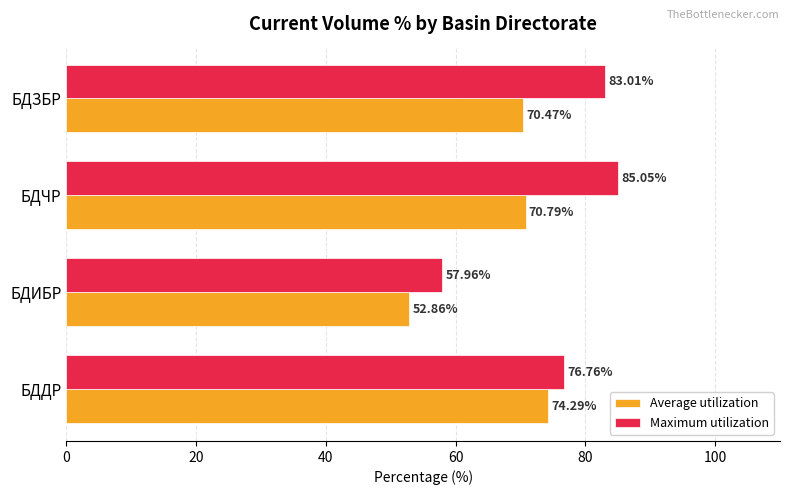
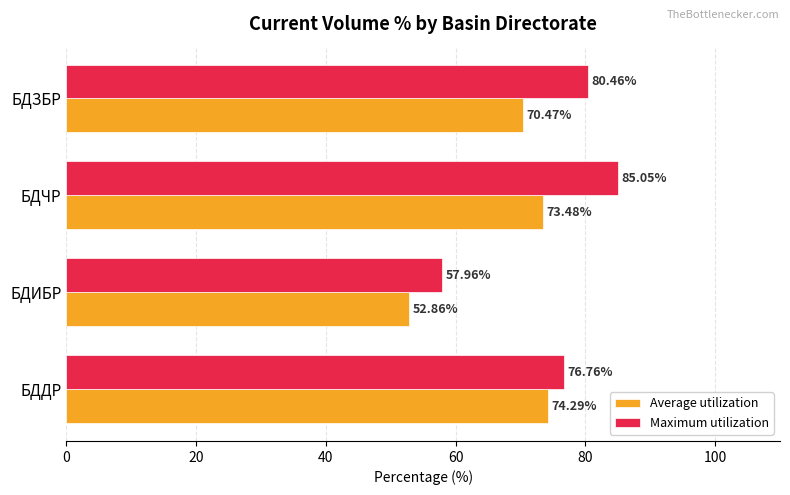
  {
    "Average utilization": {
      "БДЗБР": "70.47%",
-     "БДЧР": "70.79%",
+     "БДЧР": "73.48%",
      "БДИБР": "52.86%",
      "БДДР": "74.29%"
    },
    "Maximum utilization": {
-     "БДЗБР": "83.01%",
+     "БДЗБР": "80.46%",
      "БДЧР": "85.05%",
      "БДИБР": "57.96%",
      "БДДР": "76.76%"
    }
  }
